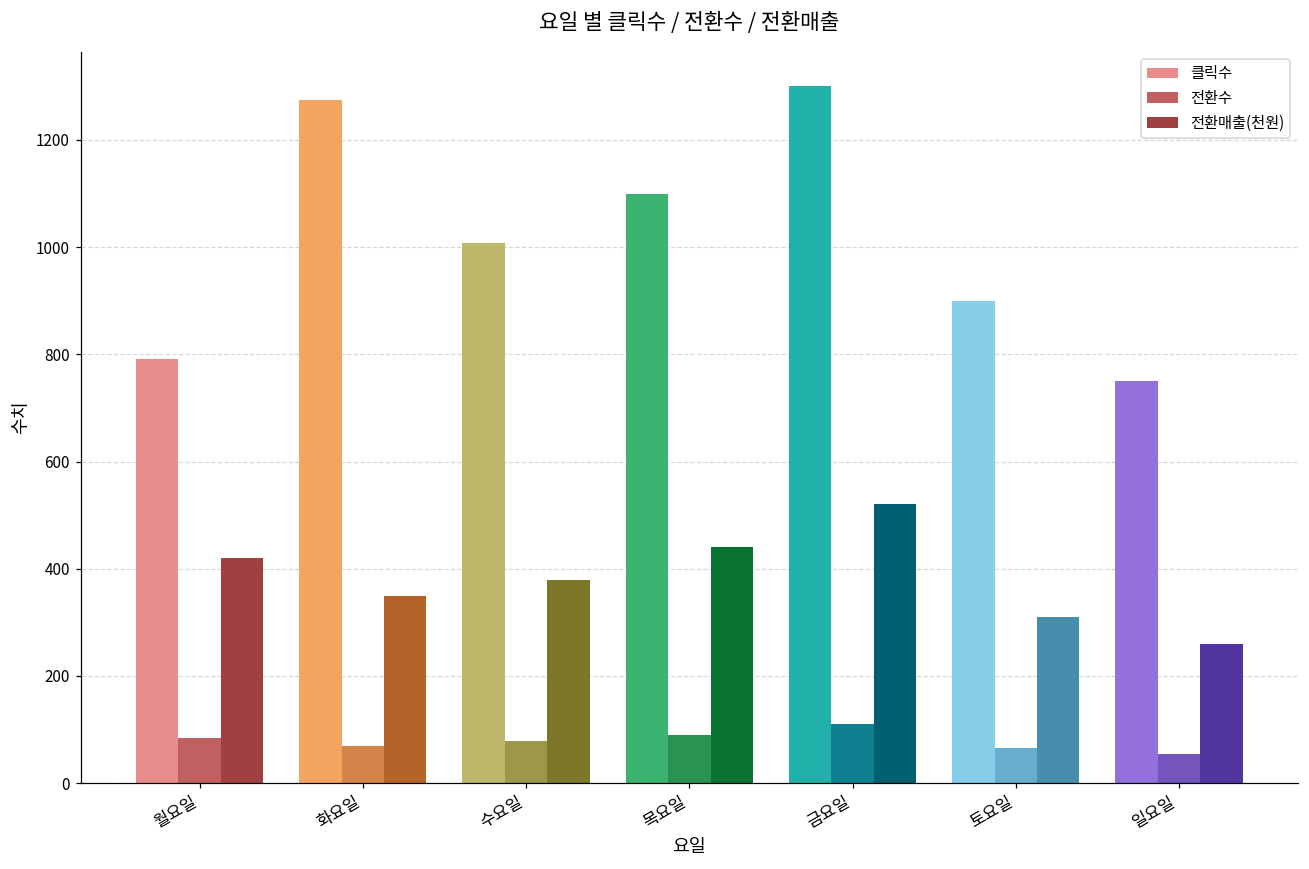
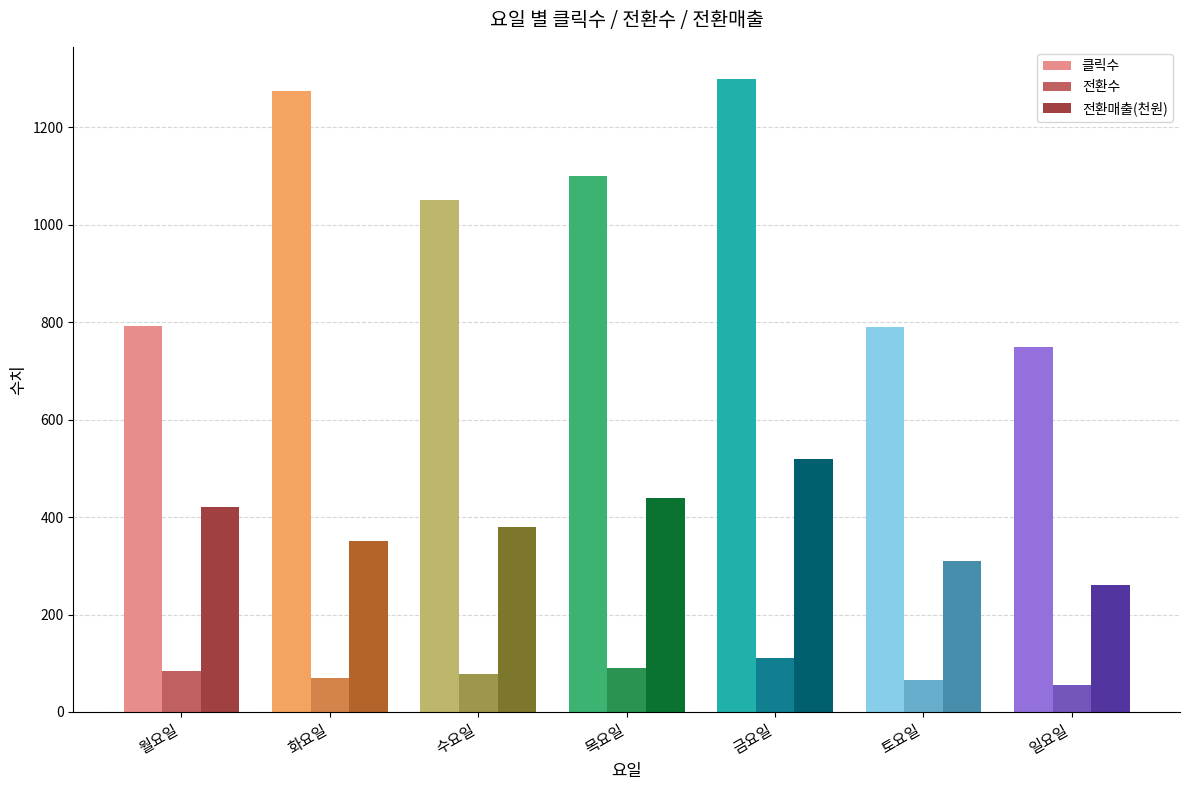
  {
    "클릭수": {
      "월요일": 790,
      "화요일": 1270,
-     "수요일": 1010,
+     "수요일": 1050,
      "목요일": 1100,
      "금요일": 1300,
-     "토요일": 900,
+     "토요일": 790,
      "일요일": 750
    }
  }
